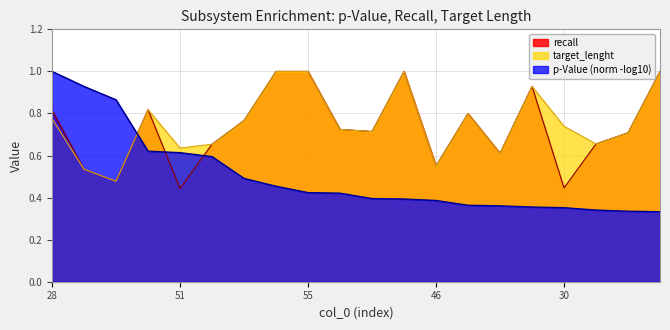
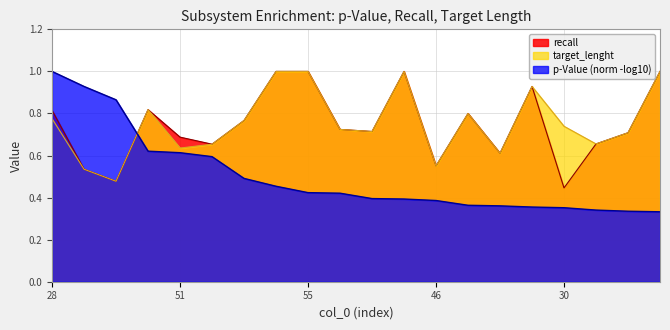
  {
    "recall": {
      "28": 0.81,
-     "51": 0.44,
+     "51": 0.69,
      "30": 0.45
    },
    "target_lenght": {
      "28": 0.78,
      "51": 0.64,
      "30": 0.74
    },
    "p-Value (norm -log10)": {
      "28": 1.00,
      "51": 0.61,
      "55": 0.42,
      "46": 0.39,
      "30": 0.35
    }
  }
